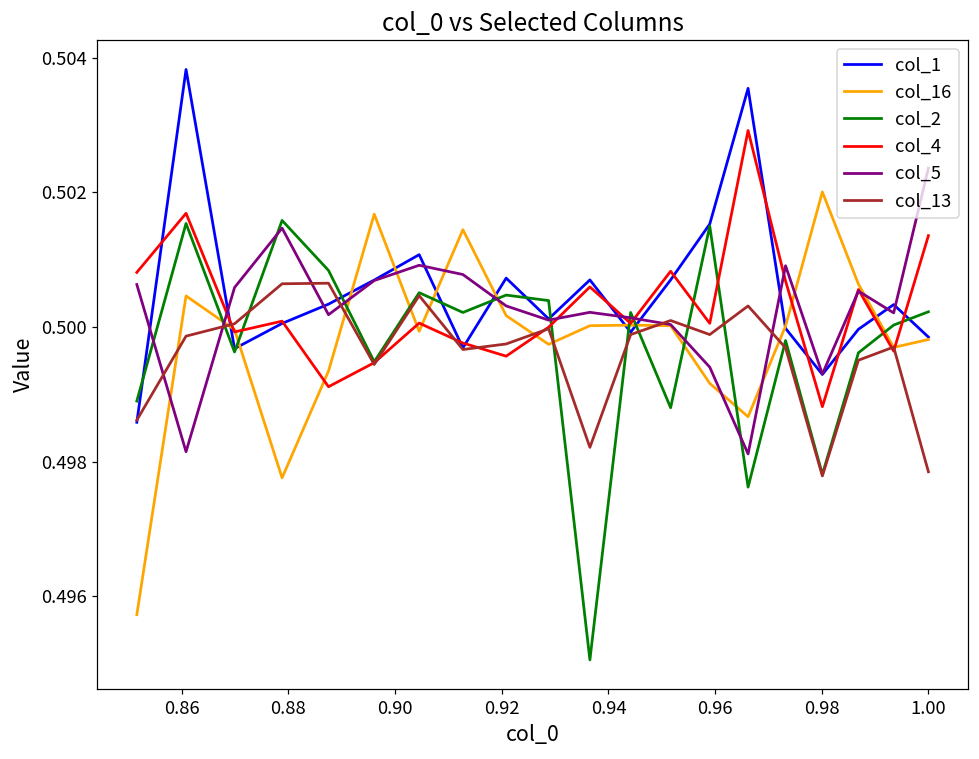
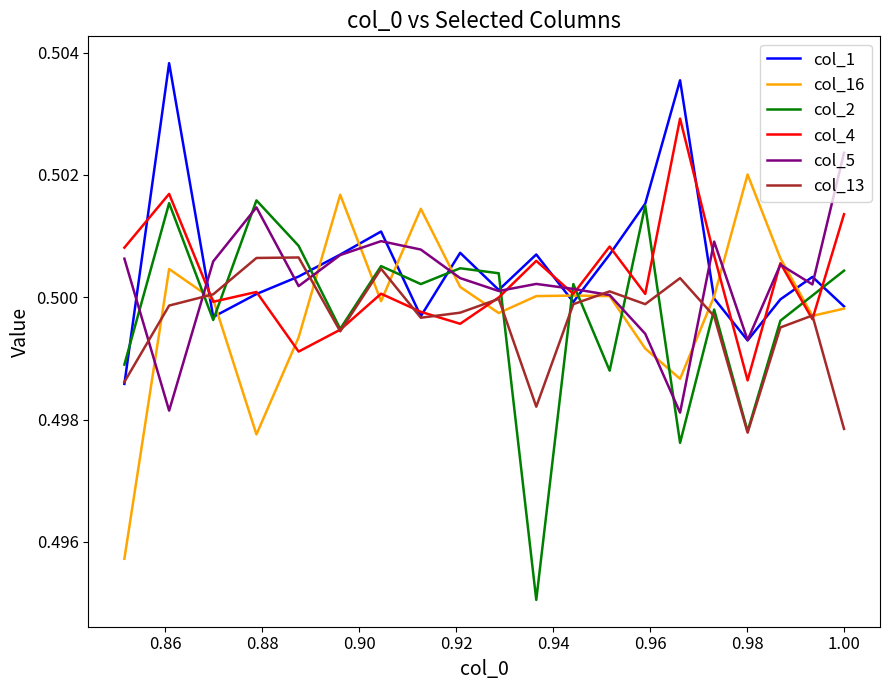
  {
    "col_16": {
      "0.98": 0.5020
    },
    "col_2": {
-     "1.00": 0.5002
+     "1.00": 0.5004
    },
    "col_4": {
-     "0.98": 0.4988,
+     "0.98": 0.4986,
      "1.00": 0.5014
    },
    "col_13": {
      "1.00": 0.4978
    }
  }
